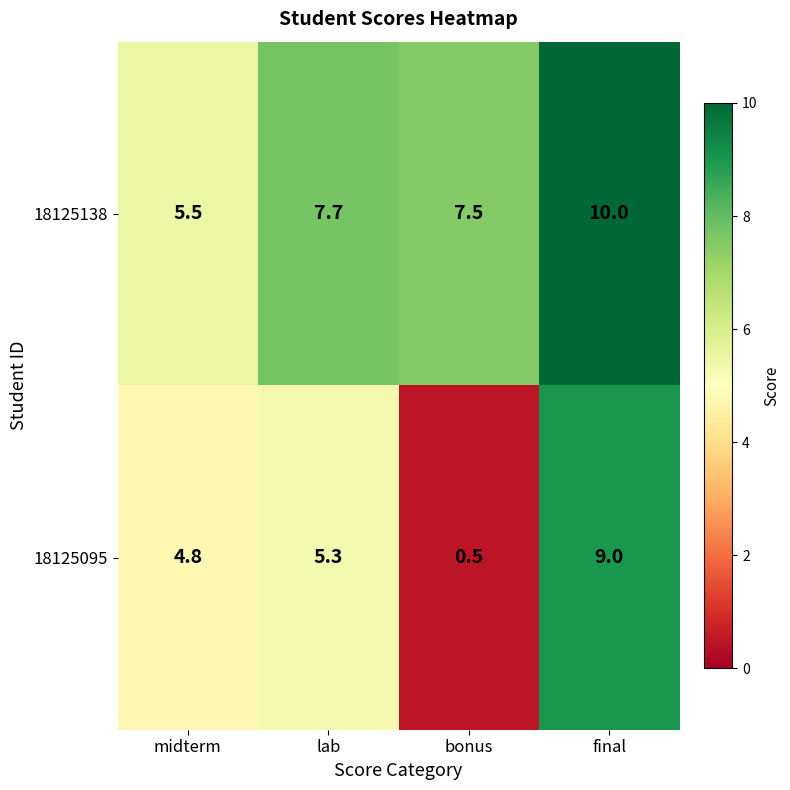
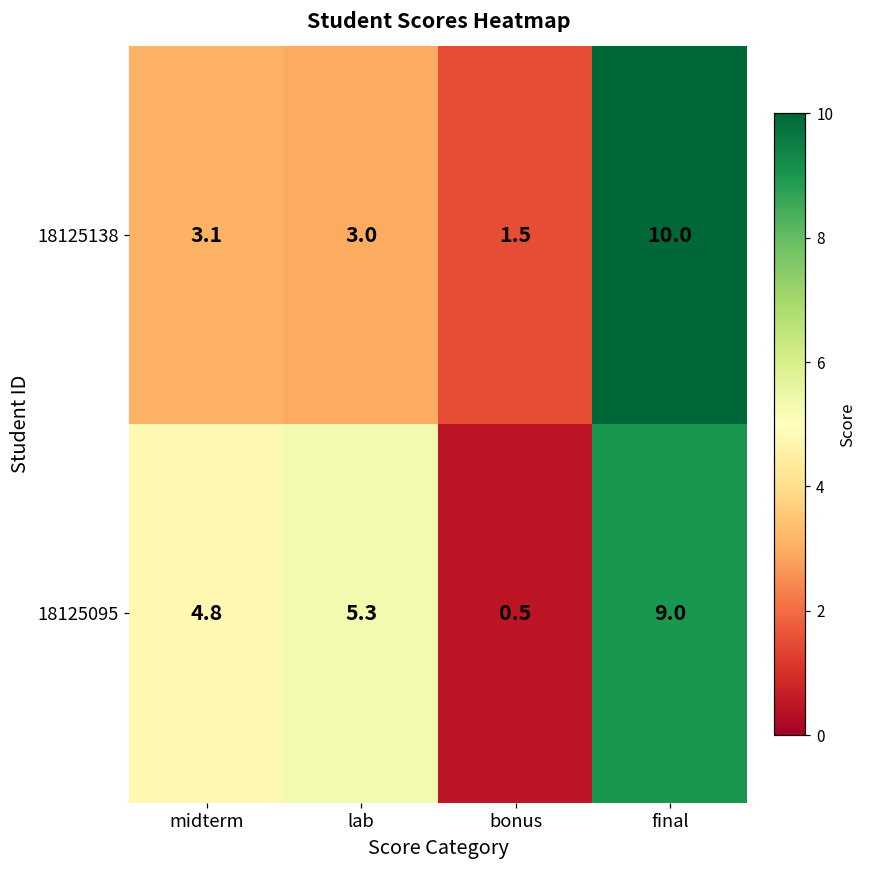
  {
    "18125138": {
-     "midterm": 5.5,
-     "lab": 7.7,
-     "bonus": 7.5,
+     "midterm": 3.1,
+     "lab": 3.0,
+     "bonus": 1.5,
      "final": 10.0
    },
    "18125095": {
      "midterm": 4.8,
      "lab": 5.3,
      "bonus": 0.5,
      "final": 9.0
    }
  }
